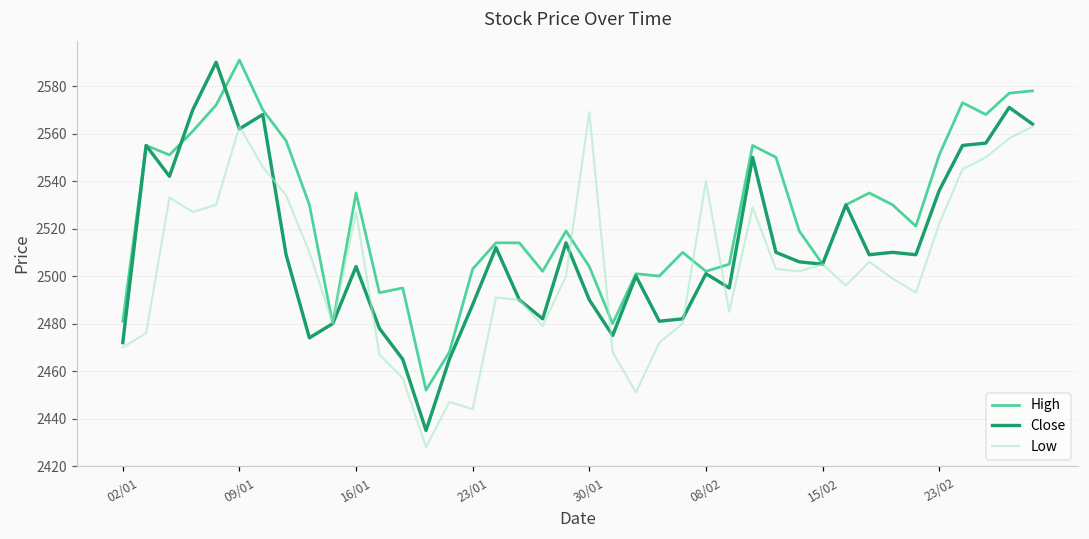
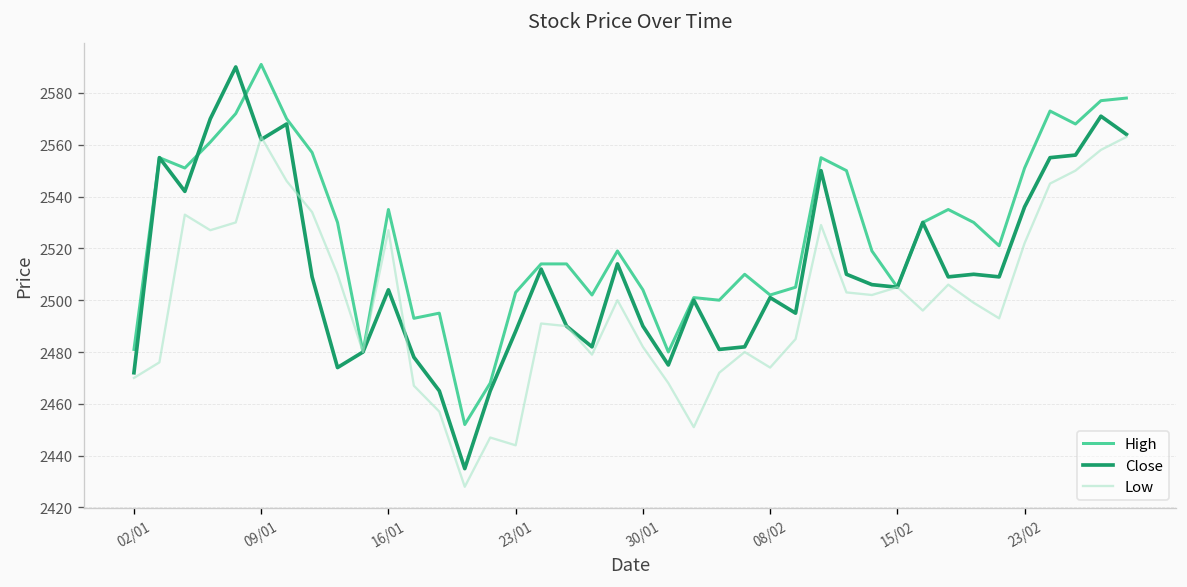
  {
    "Low": {
      "02/01": 2470,
      "16/01": 2527,
      "23/01": 2444,
-     "30/01": 2569,
-     "08/02": 2540,
+     "30/01": 2482,
+     "08/02": 2474,
      "23/02": 2522
    }
  }
